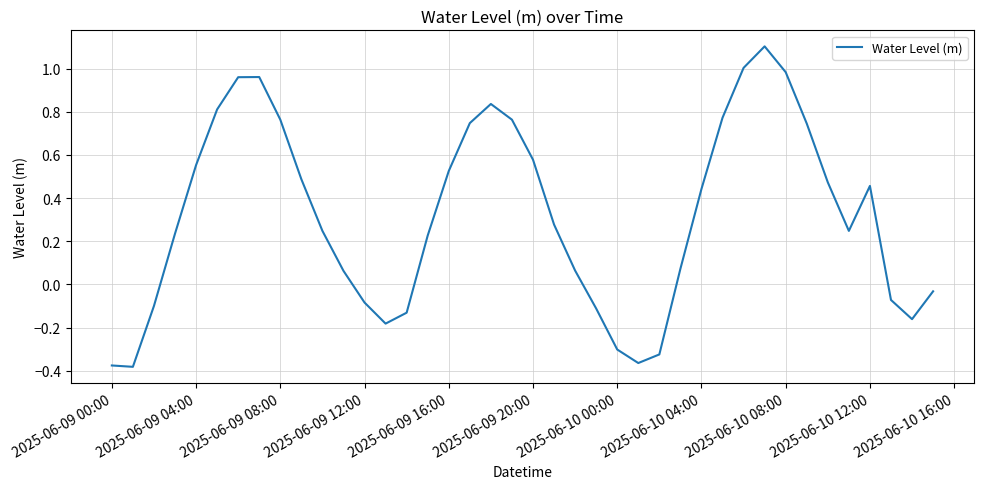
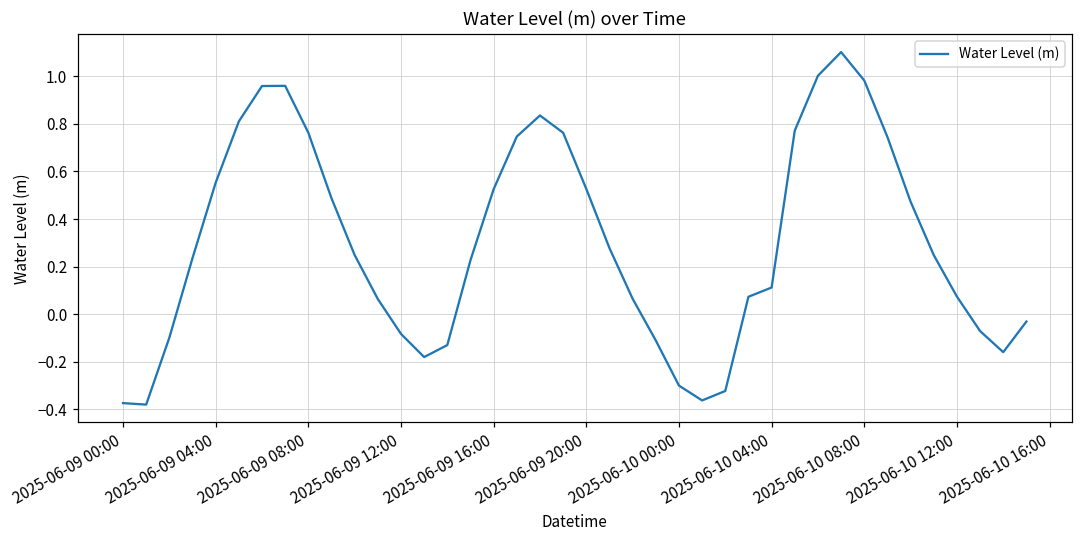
  {
    "2025-06-09 00:00": -0.37,
    "2025-06-09 04:00": 0.55,
    "2025-06-09 08:00": 0.76,
    "2025-06-09 12:00": -0.08,
    "2025-06-09 16:00": 0.53,
-   "2025-06-09 20:00": 0.58,
+   "2025-06-09 20:00": 0.53,
    "2025-06-10 00:00": -0.30,
-   "2025-06-10 04:00": 0.44,
+   "2025-06-10 04:00": 0.11,
    "2025-06-10 08:00": 0.98,
-   "2025-06-10 12:00": 0.46
+   "2025-06-10 12:00": 0.07
  }
